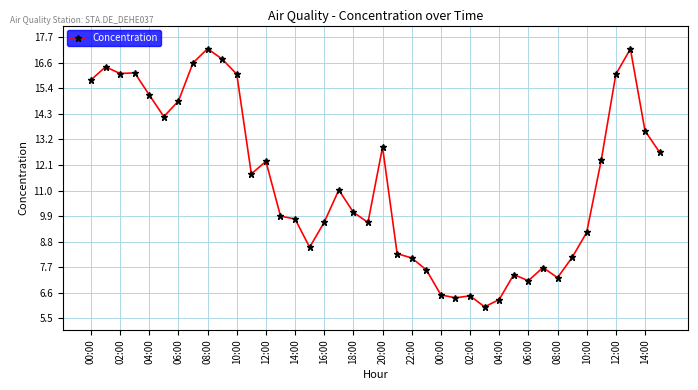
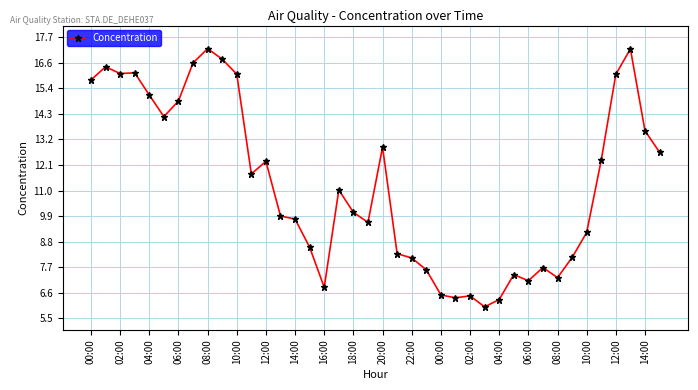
  {
-   "16:00": 9.7,
+   "16:00": 6.8,
    "18:00": 10.1,
    "20:00": 12.9,
    "22:00": 8.1
  }
